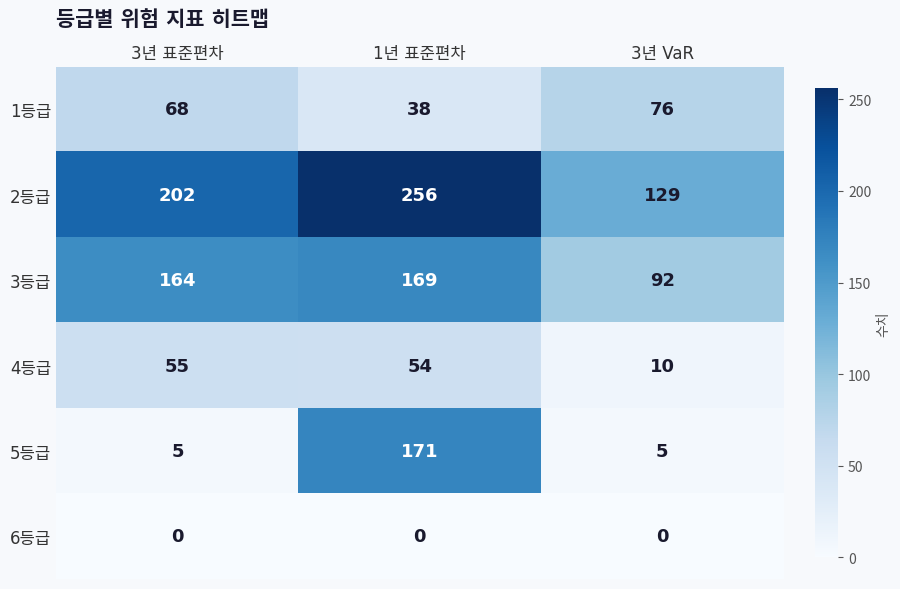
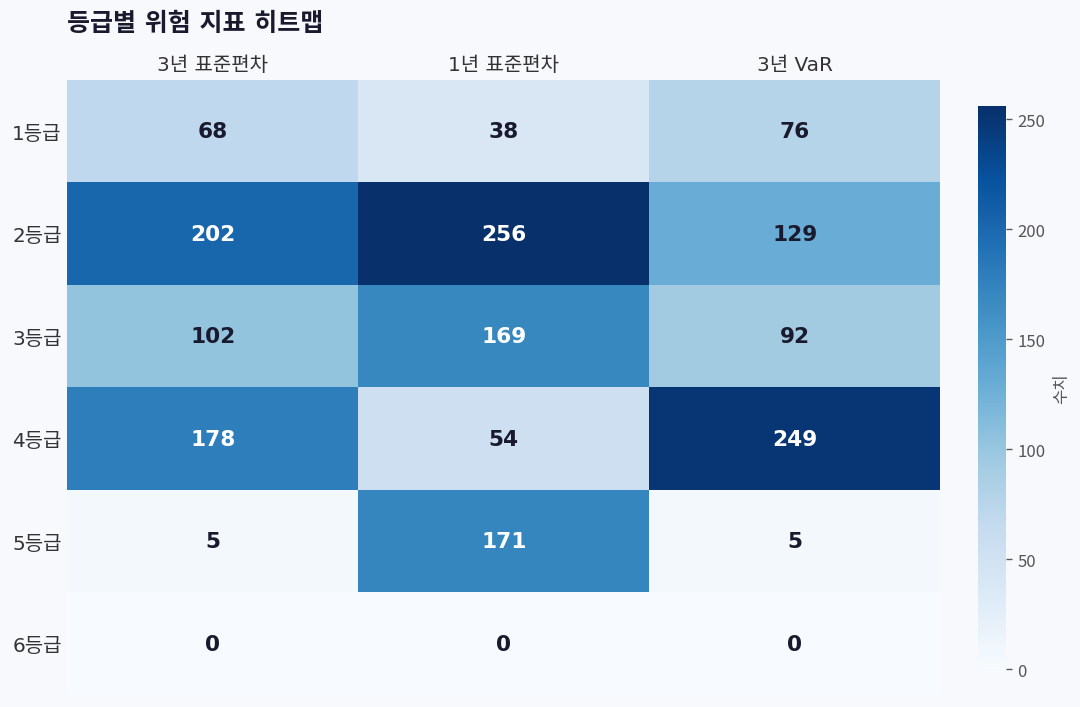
  {
    "1등급": {
      "3년 표준편차": 68,
      "1년 표준편차": 38,
      "3년 VaR": 76
    },
    "2등급": {
      "3년 표준편차": 202,
      "1년 표준편차": 256,
      "3년 VaR": 129
    },
    "3등급": {
-     "3년 표준편차": 164,
+     "3년 표준편차": 102,
      "1년 표준편차": 169,
      "3년 VaR": 92
    },
    "4등급": {
-     "3년 표준편차": 55,
+     "3년 표준편차": 178,
      "1년 표준편차": 54,
-     "3년 VaR": 10
+     "3년 VaR": 249
    },
    "5등급": {
      "3년 표준편차": 5,
      "1년 표준편차": 171,
      "3년 VaR": 5
    },
    "6등급": {
      "3년 표준편차": 0,
      "1년 표준편차": 0,
      "3년 VaR": 0
    }
  }
